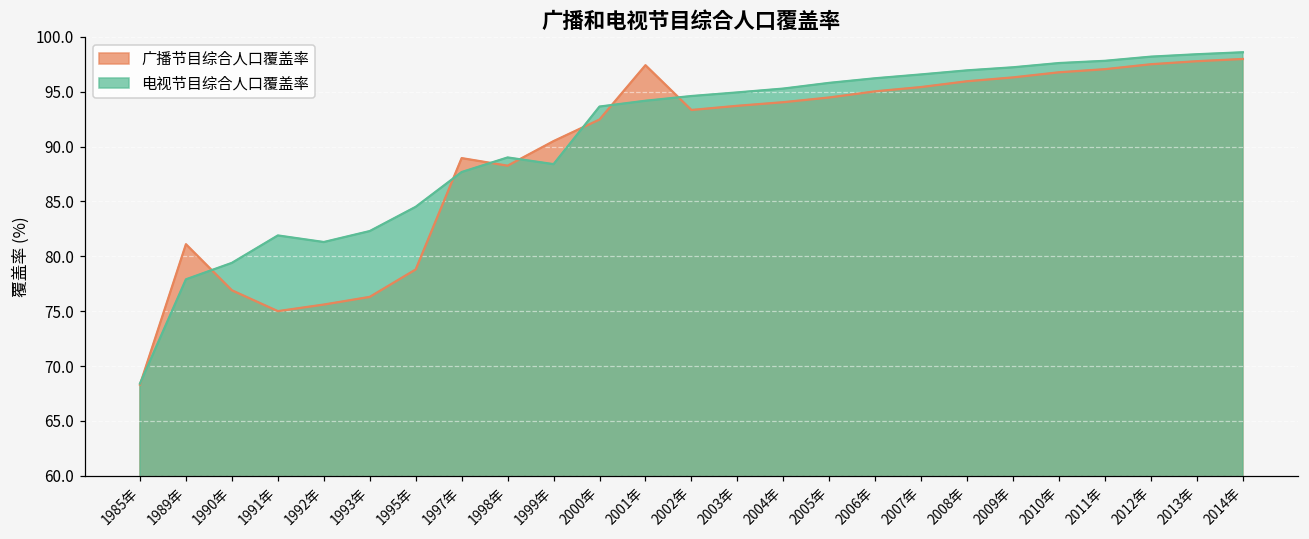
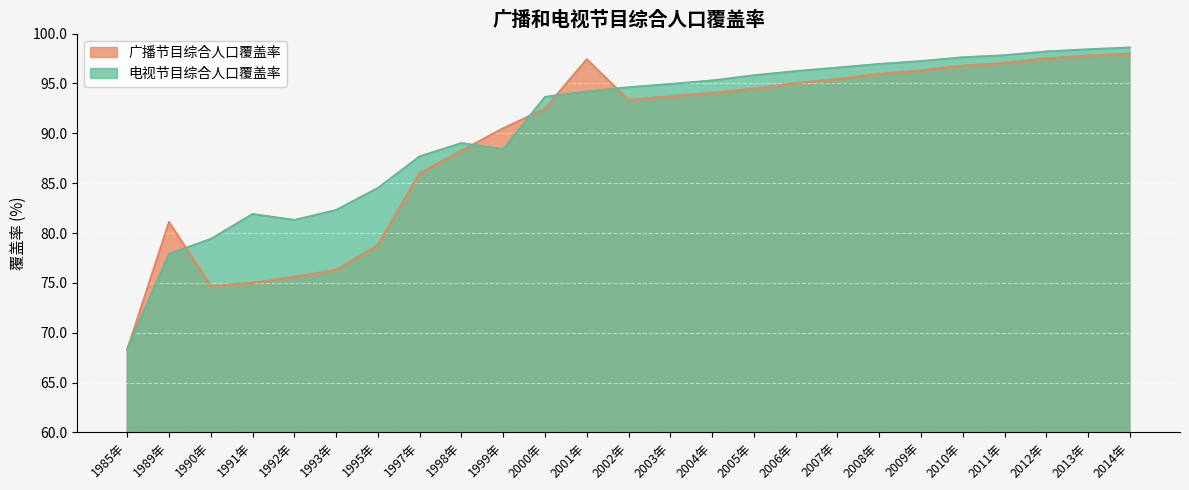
  {
    "广播节目综合人口覆盖率": {
      "1989年": 81,
-     "1990年": 77,
+     "1990年": 75,
      "1991年": 75,
      "1992年": 76,
      "1993年": 76,
      "1995年": 79,
-     "1997年": 89,
+     "1997年": 86,
      "1998年": 88,
      "1999年": 91,
      "2000年": 92,
      "2001年": 97,
      "2002年": 93,
      "2003年": 94,
      "2004年": 94,
      "2005年": 94,
      "2006年": 95,
      "2007年": 95,
      "2008年": 96,
      "2009年": 96,
      "2010年": 97,
      "2011年": 97,
      "2012年": 98,
      "2013年": 98,
      "2014年": 98
    },
    "电视节目综合人口覆盖率": {
      "1989年": 78,
      "1990年": 79,
      "1991年": 82,
      "1992年": 81,
      "1993年": 82,
      "1995年": 85,
      "1997年": 88,
      "1998年": 89,
      "1999年": 88,
      "2000年": 94,
      "2001年": 94,
      "2002年": 95,
      "2003年": 95,
      "2004年": 95,
      "2005年": 96,
      "2006年": 96,
      "2007年": 97,
      "2008年": 97,
      "2009年": 97,
      "2010年": 98,
      "2011年": 98,
      "2012年": 98,
      "2013年": 98,
      "2014年": 99
    }
  }
